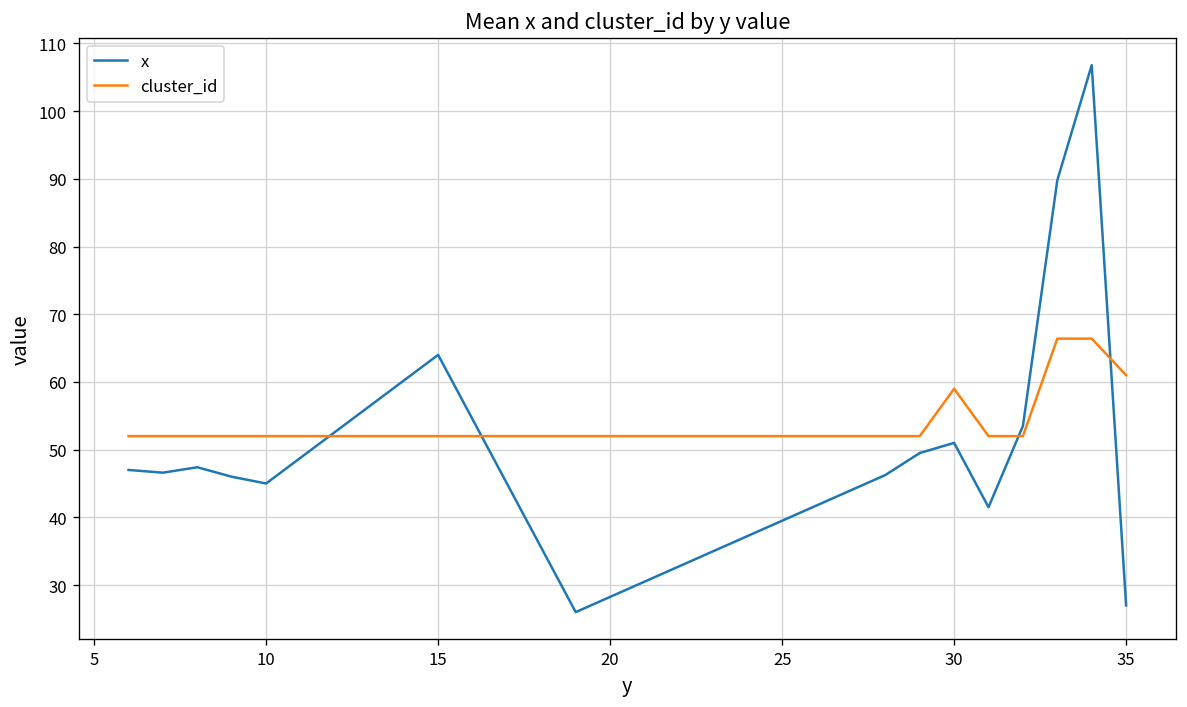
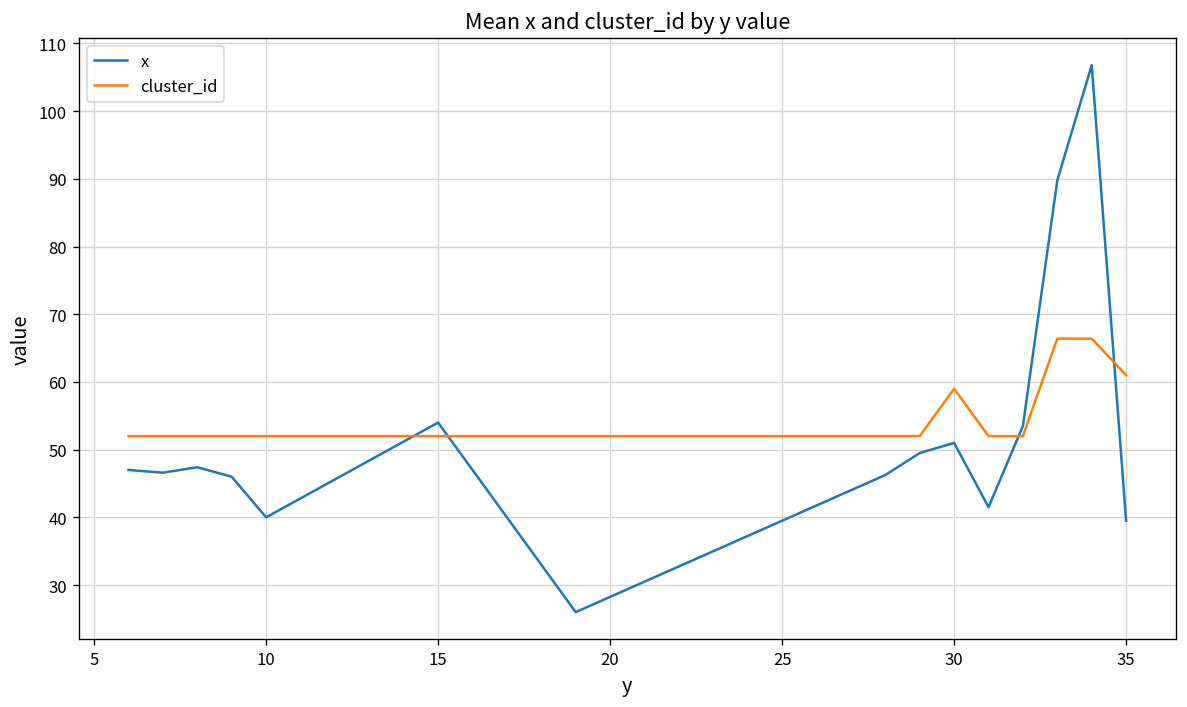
  {
    "x": {
-     "10": 45,
-     "15": 64,
+     "10": 40,
+     "15": 54,
      "30": 51,
-     "35": 27
+     "35": 40
    },
    "cluster_id": {
      "10": 52,
      "15": 52,
      "30": 59,
      "35": 61
    }
  }
